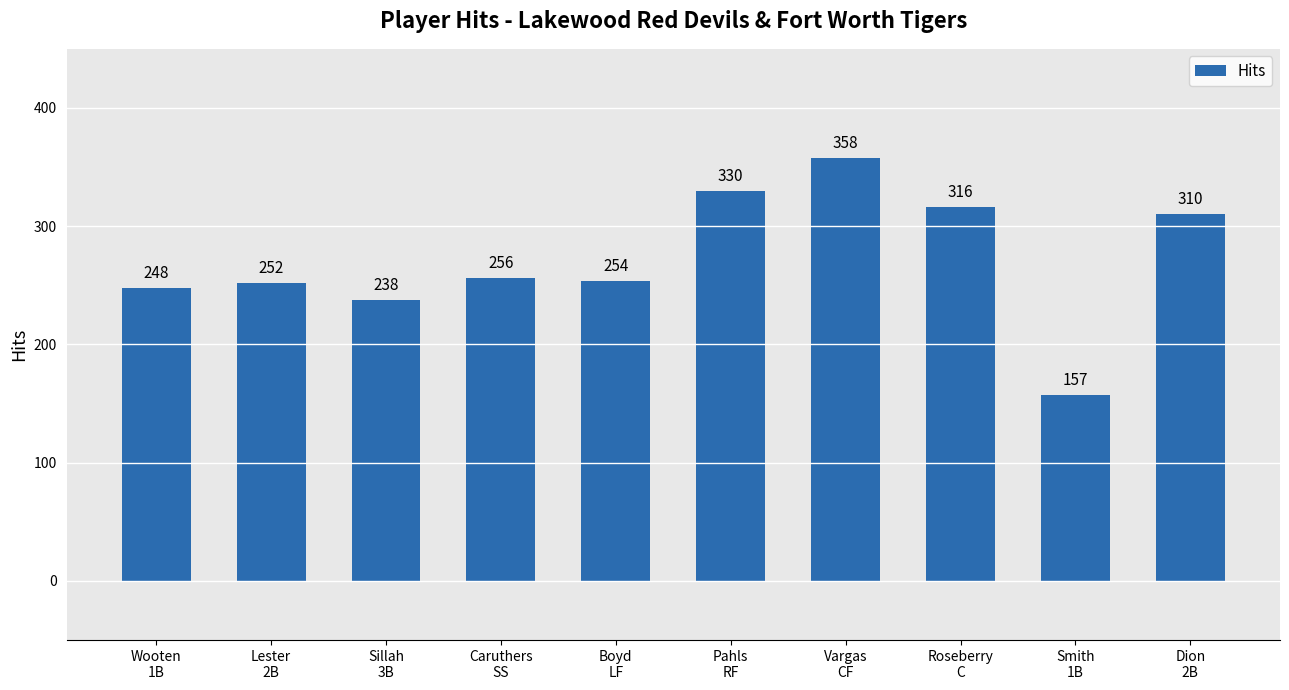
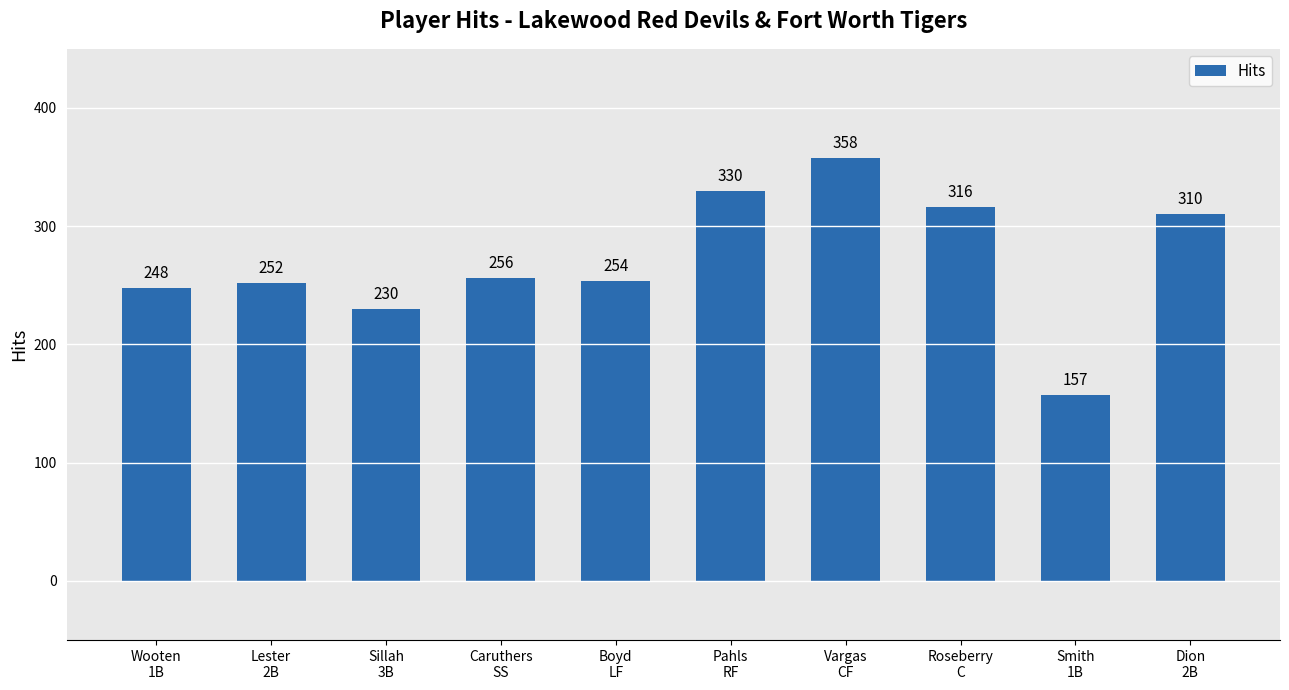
  {
    "Wooten 1B": 248,
    "Lester 2B": 252,
-   "Sillah 3B": 238,
+   "Sillah 3B": 230,
    "Caruthers SS": 256,
    "Boyd LF": 254,
    "Pahls RF": 330,
    "Vargas CF": 358,
    "Roseberry C": 316,
    "Smith 1B": 157,
    "Dion 2B": 310
  }
